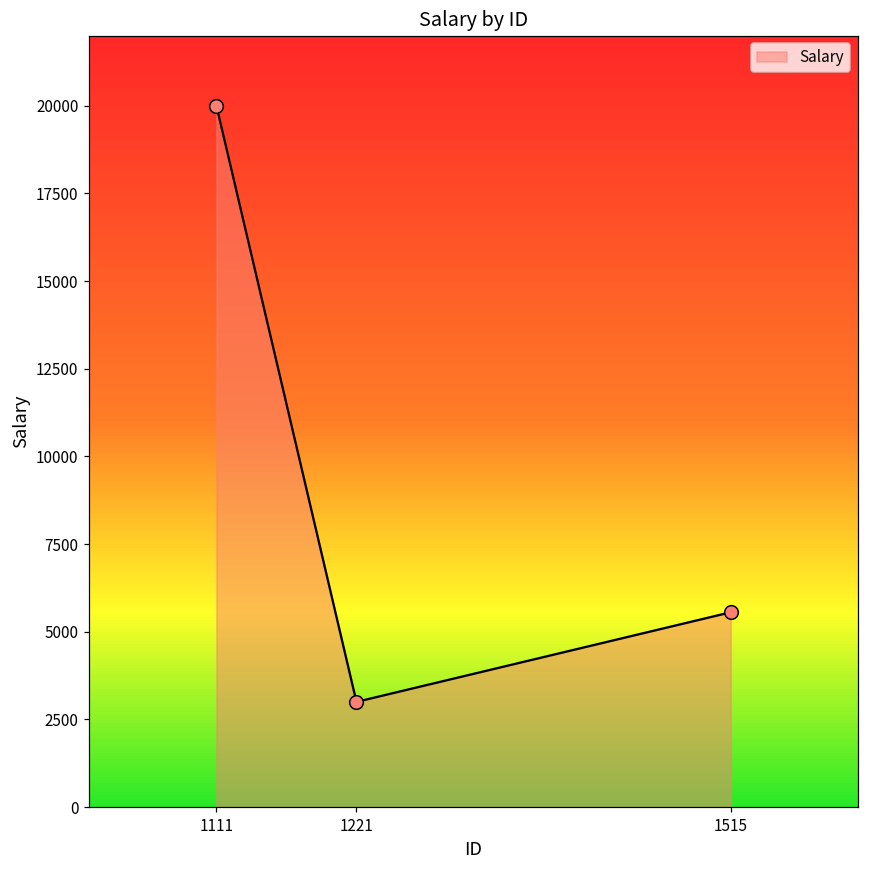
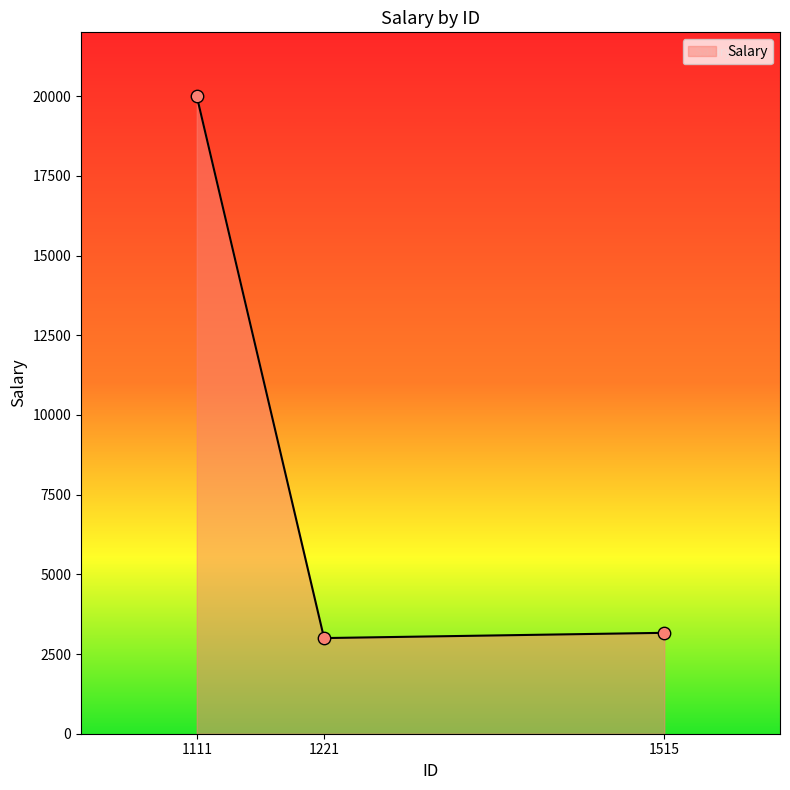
  {
    "1111": 20000,
    "1221": 3000,
-   "1515": 5600
+   "1515": 3200
  }
